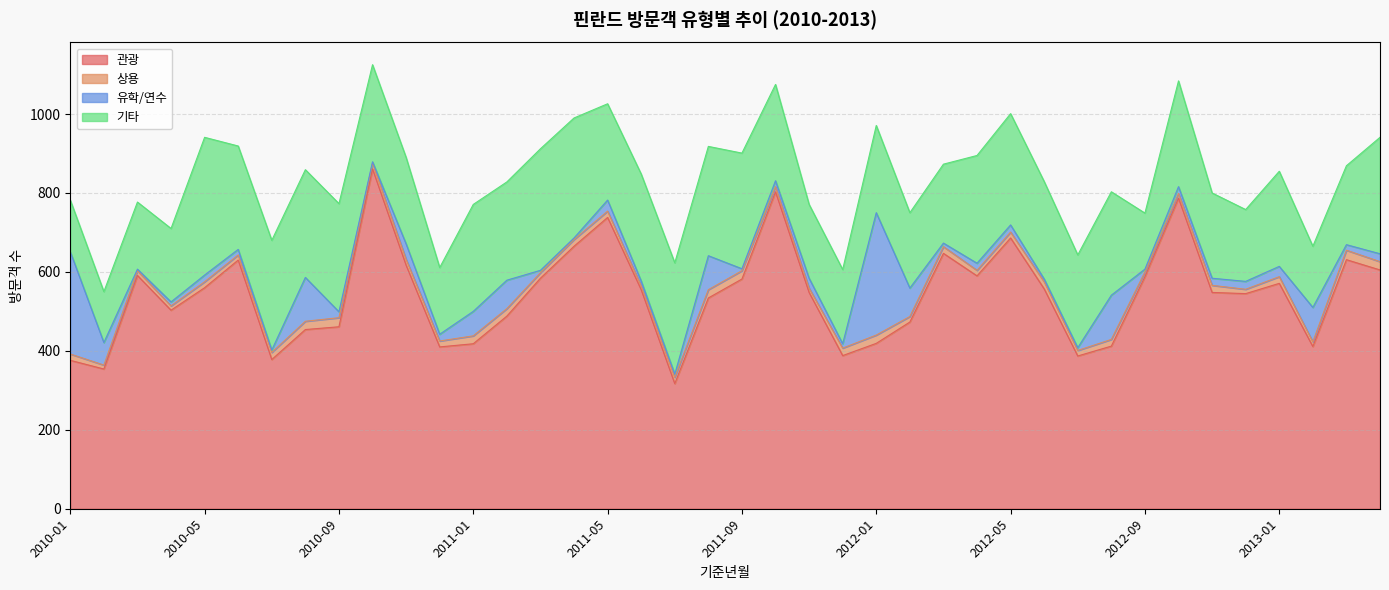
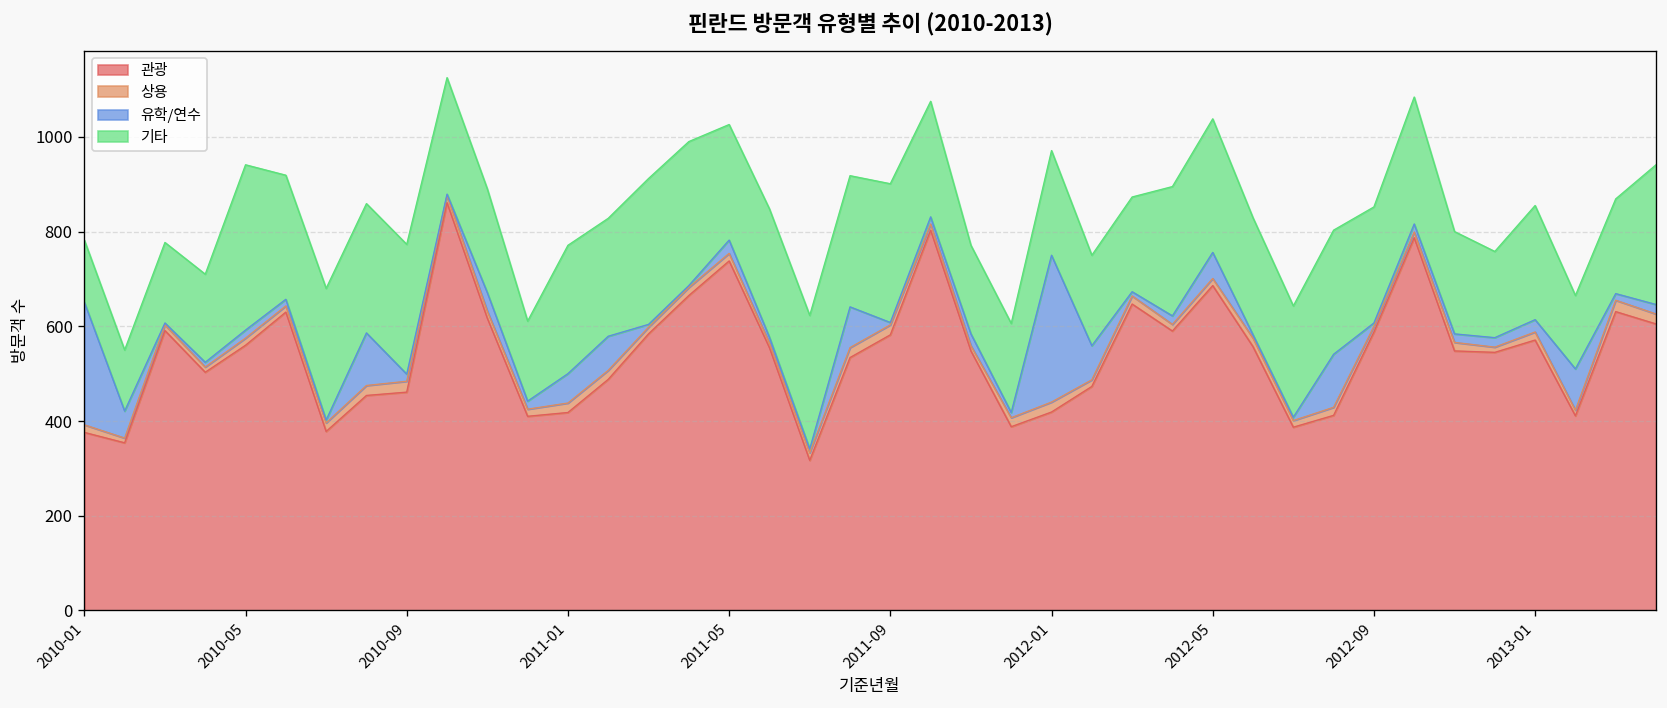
  {
    "유학/연수": {
      "2010-01": 260,
      "2010-05": 20,
      "2010-09": 20,
      "2011-01": 60,
      "2011-05": 30,
      "2012-01": 310,
-     "2012-05": 20,
+     "2012-05": 60,
      "2012-09": 10,
      "2013-01": 30
    },
    "기타": {
      "2010-01": 130,
      "2010-05": 350,
      "2010-09": 270,
      "2011-01": 270,
      "2011-05": 240,
      "2011-09": 290,
      "2012-01": 220,
      "2012-05": 280,
-     "2012-09": 140,
+     "2012-09": 250,
      "2013-01": 240
    }
  }
